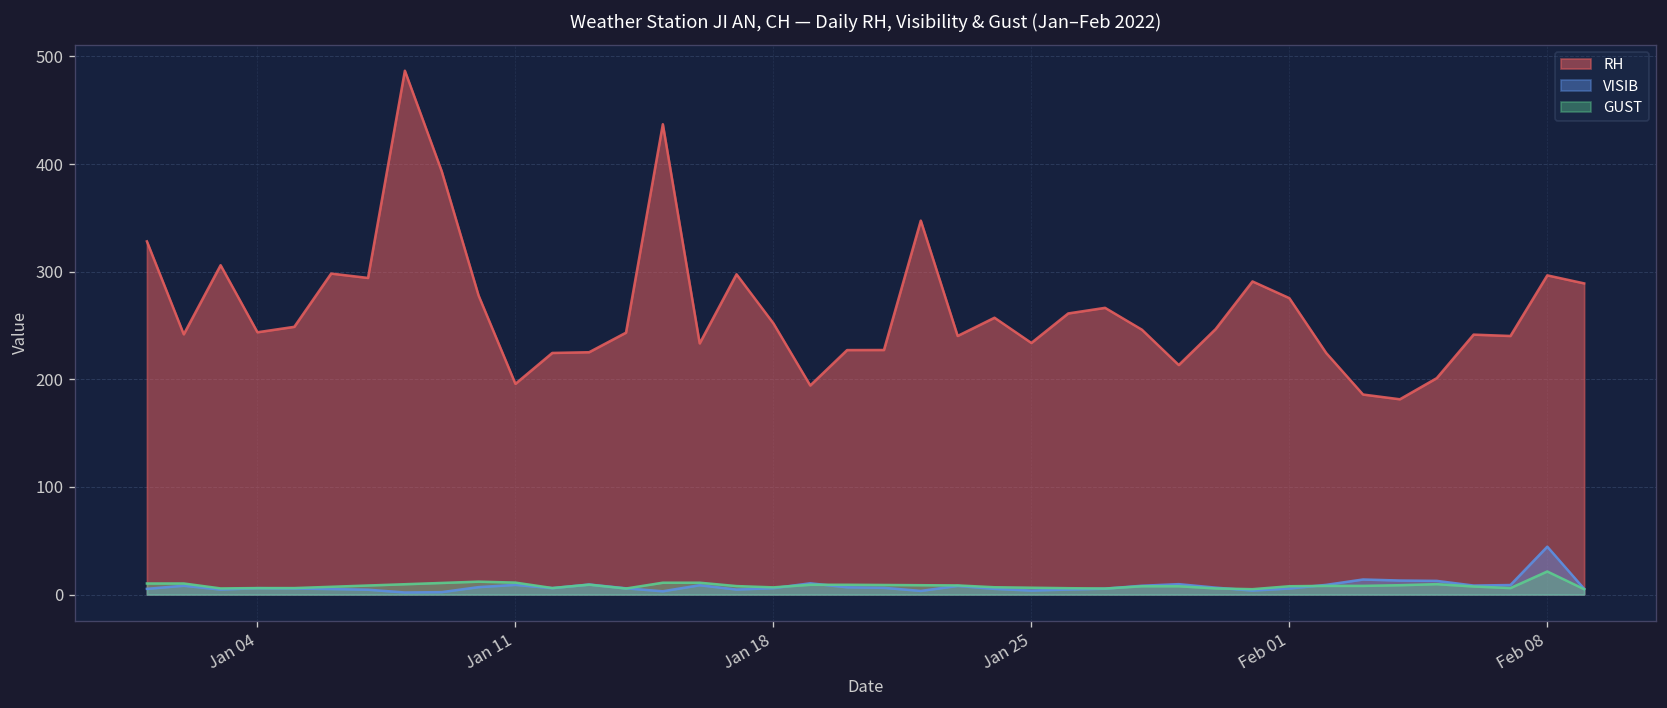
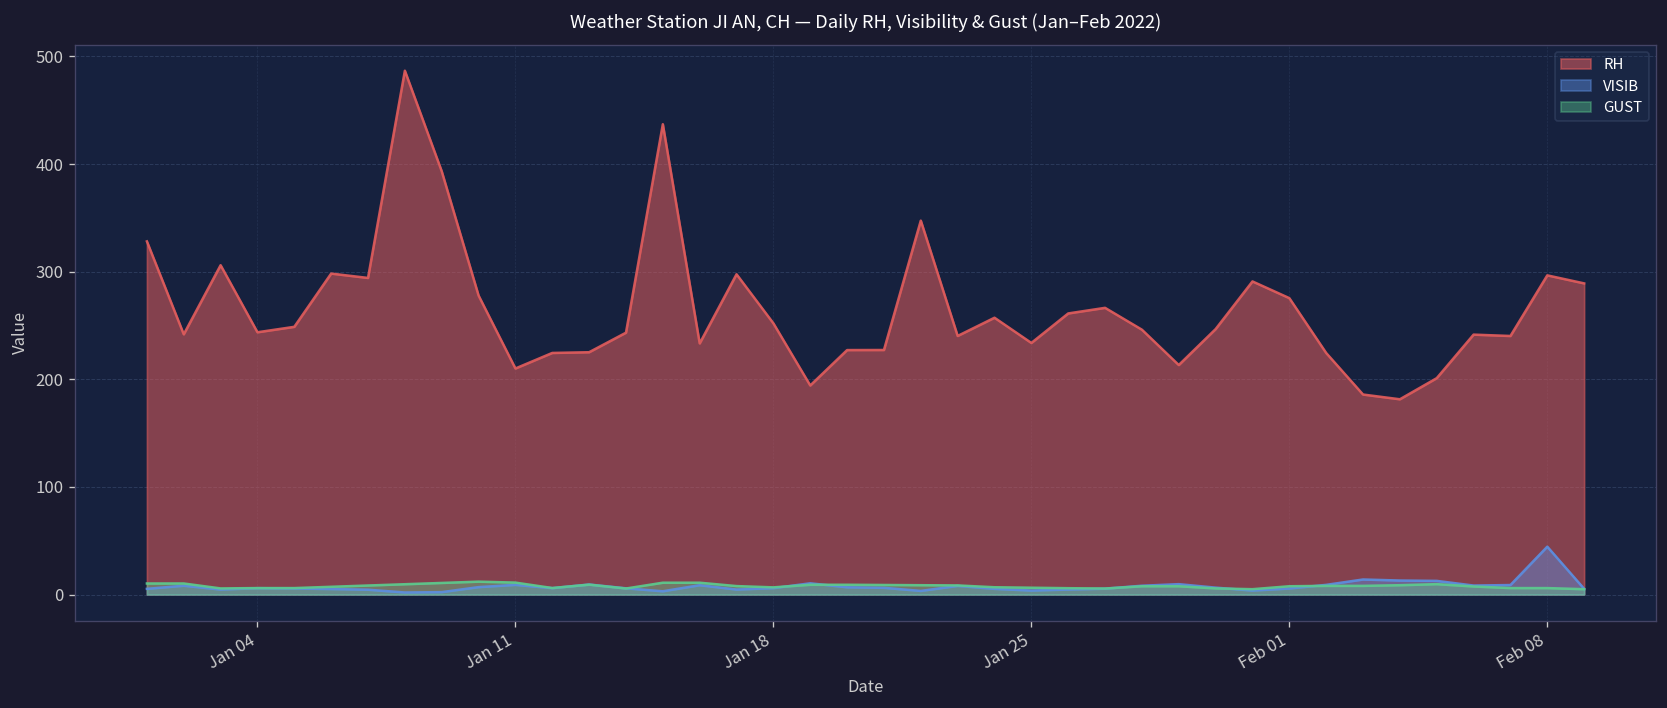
  {
    "RH": {
      "Jan 04": 240,
-     "Jan 11": 200,
+     "Jan 11": 210,
      "Jan 18": 250,
      "Jan 25": 230,
      "Feb 01": 280,
      "Feb 08": 300
    },
    "VISIB": {
      "Feb 08": 40
    },
    "GUST": {
-     "Feb 08": 20
+     "Feb 08": 10
    }
  }
